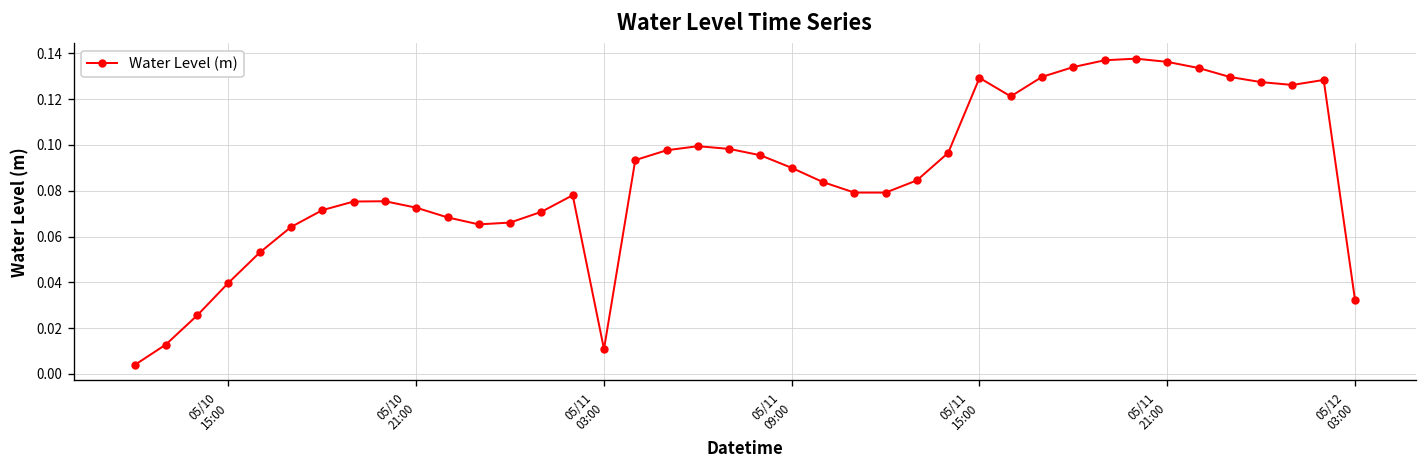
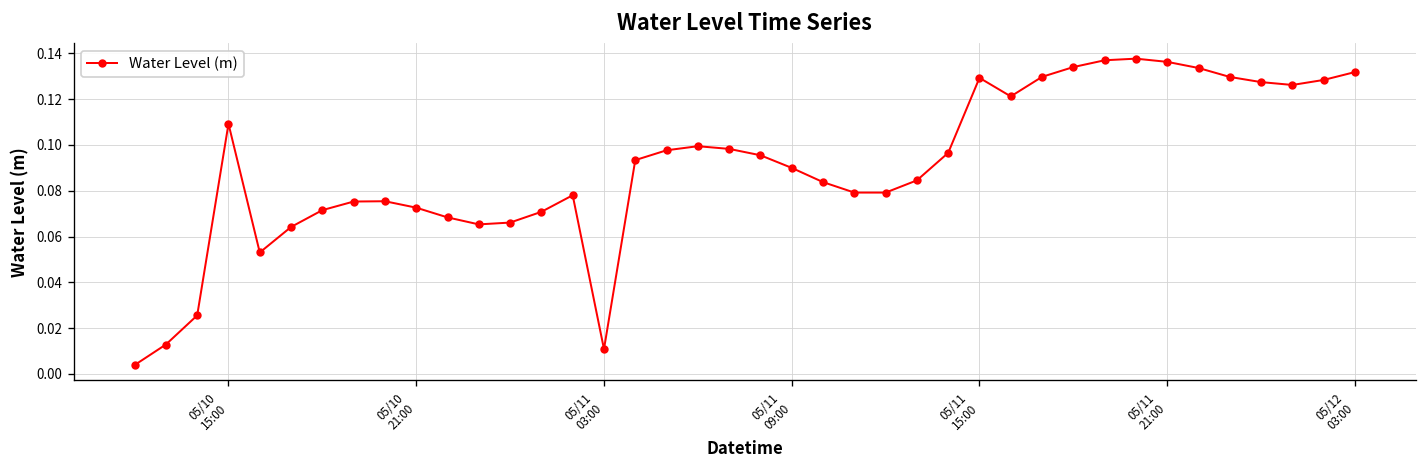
  {
-   "05/10 15:00": 0.040,
+   "05/10 15:00": 0.109,
    "05/10 21:00": 0.073,
    "05/11 03:00": 0.011,
    "05/11 09:00": 0.090,
    "05/11 15:00": 0.129,
    "05/11 21:00": 0.136,
-   "05/12 03:00": 0.032
+   "05/12 03:00": 0.132
  }
